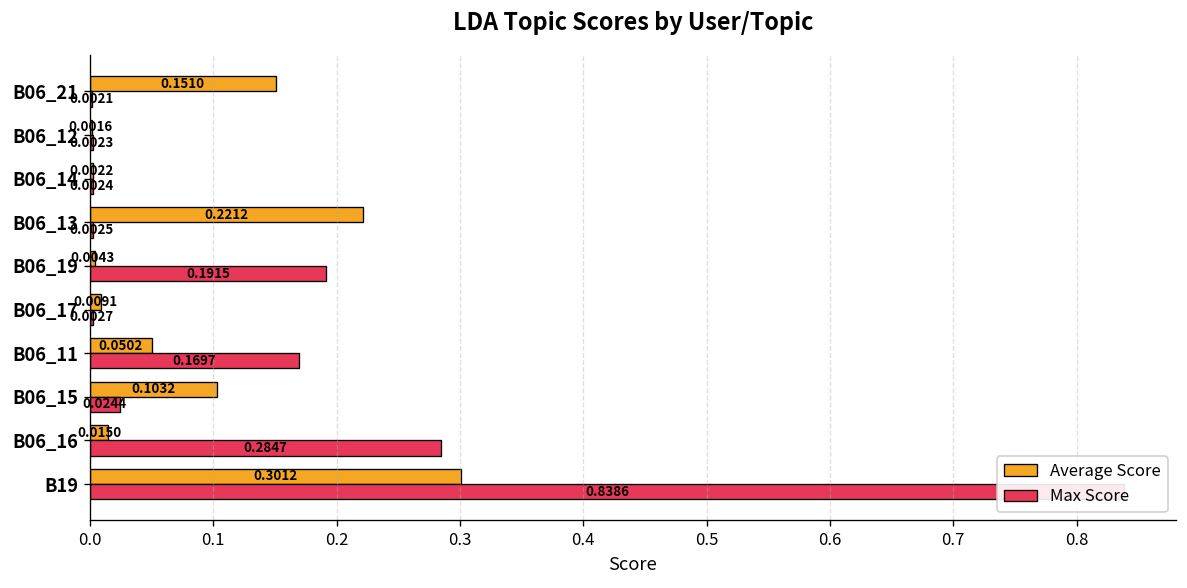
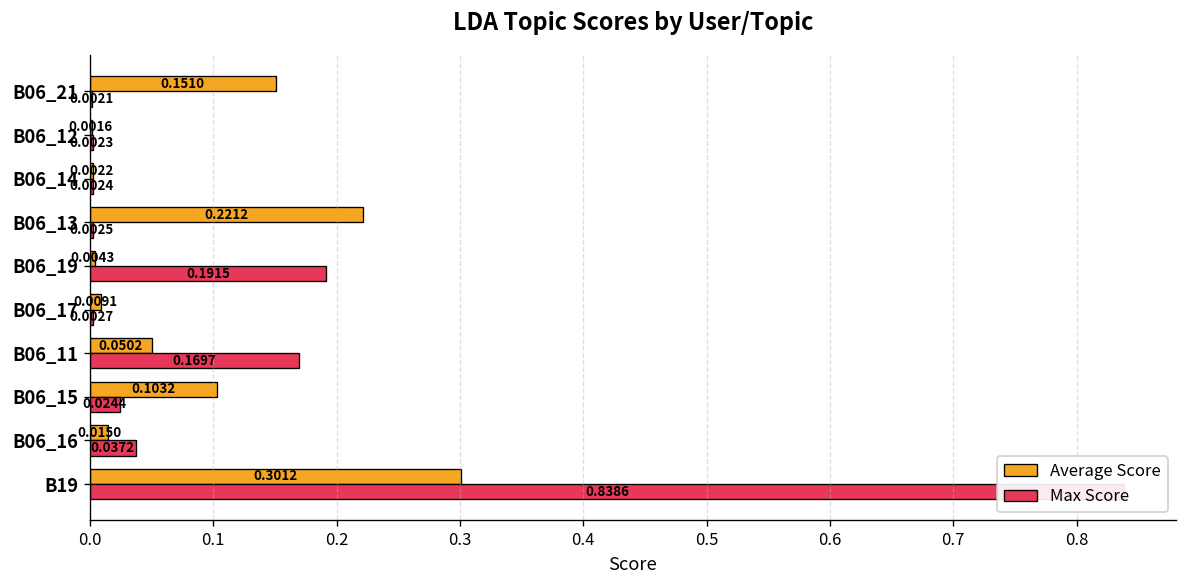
  {
    "Average Score": {
      "B06_21": 0.1510,
      "B06_12": 0.0016,
      "B06_14": 0.0022,
      "B06_13": 0.2212,
      "B06_19": 0.0043,
      "B06_17": 0.0091,
      "B06_11": 0.0502,
      "B06_15": 0.1032,
      "B06_16": 0.0150,
      "B19": 0.3012
    },
    "Max Score": {
      "B06_21": 0.0021,
      "B06_12": 0.0023,
      "B06_14": 0.0024,
      "B06_13": 0.0025,
      "B06_19": 0.1915,
      "B06_17": 0.0027,
      "B06_11": 0.1697,
      "B06_15": 0.0244,
-     "B06_16": 0.2847
+     "B06_16": 0.0372
    }
  }
